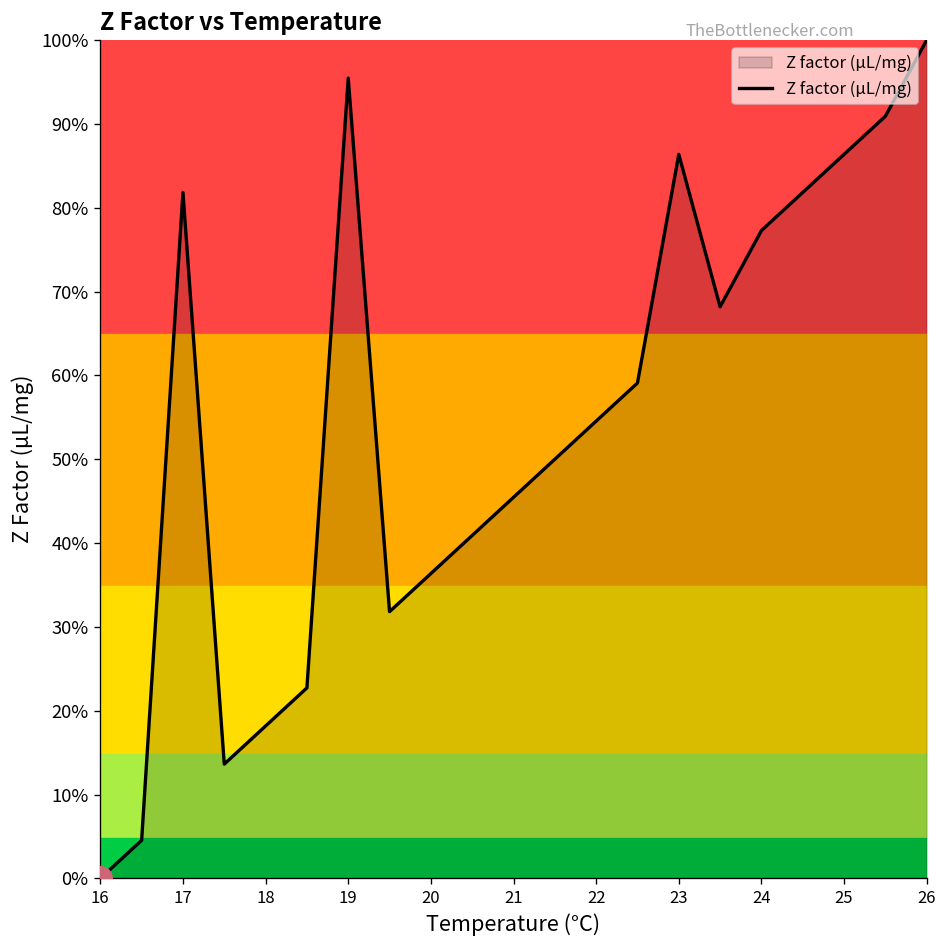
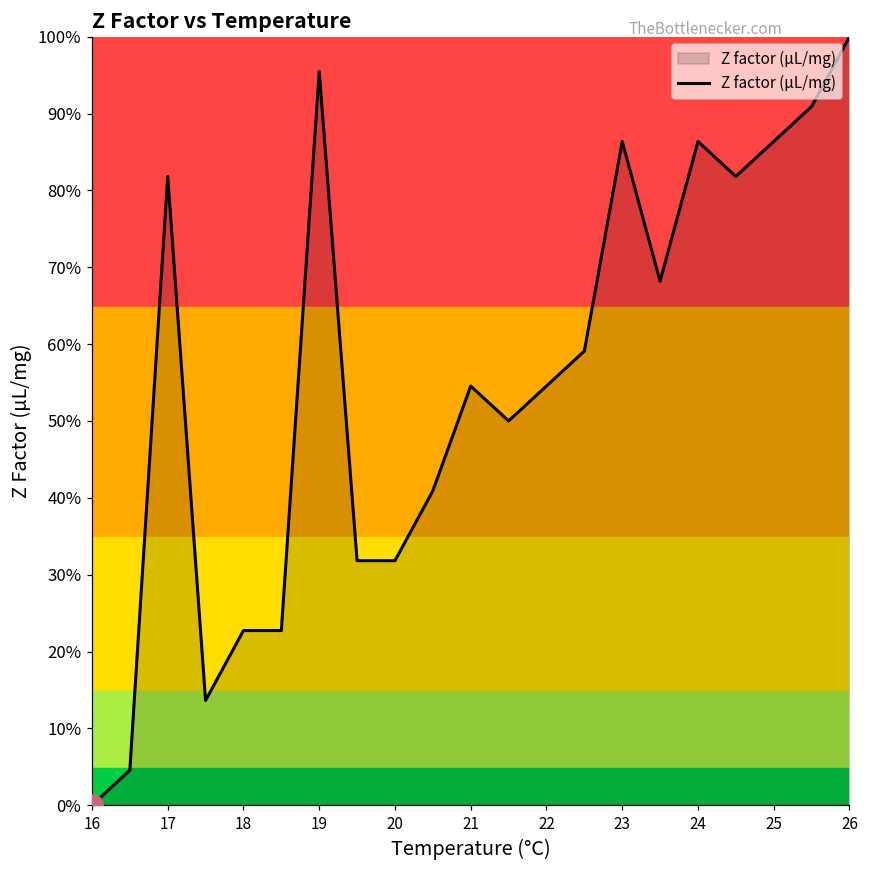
  {
    "Z factor (μL/mg)": {
      "17": "82%",
-     "18": "18%",
+     "18": "23%",
      "19": "95%",
-     "20": "36%",
-     "21": "45%",
+     "20": "32%",
+     "21": "55%",
      "22": "55%",
      "23": "86%",
-     "24": "77%",
+     "24": "86%",
      "25": "86%",
      "26": "100%"
    }
  }
